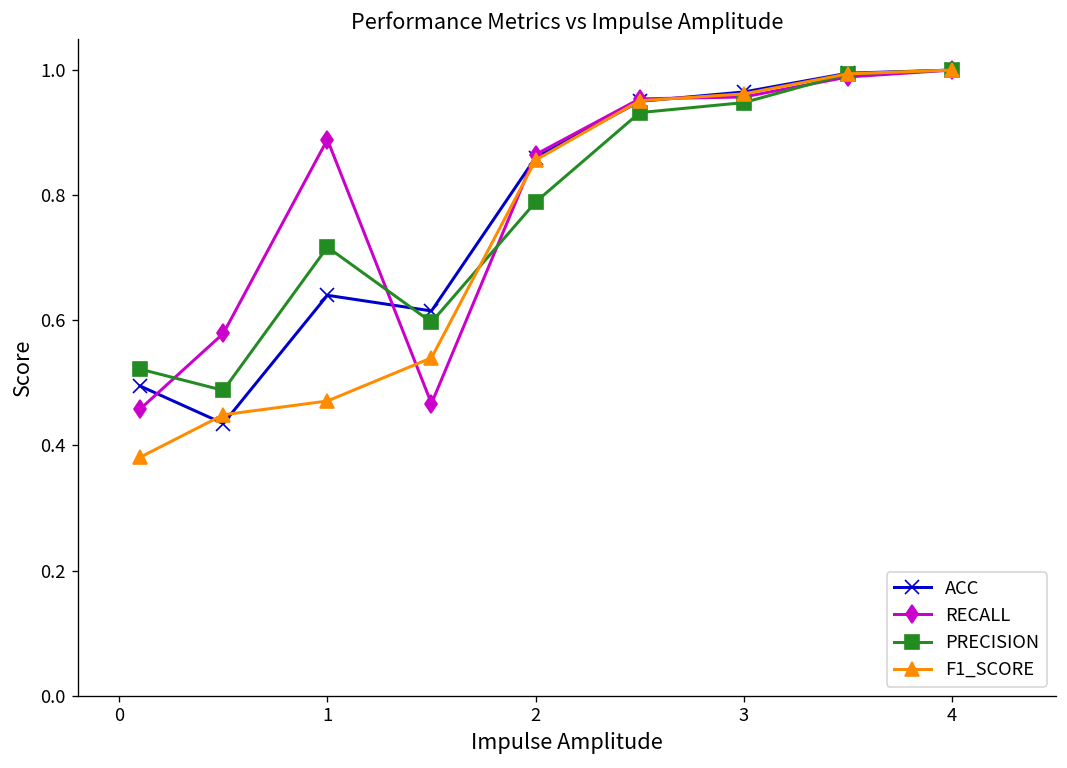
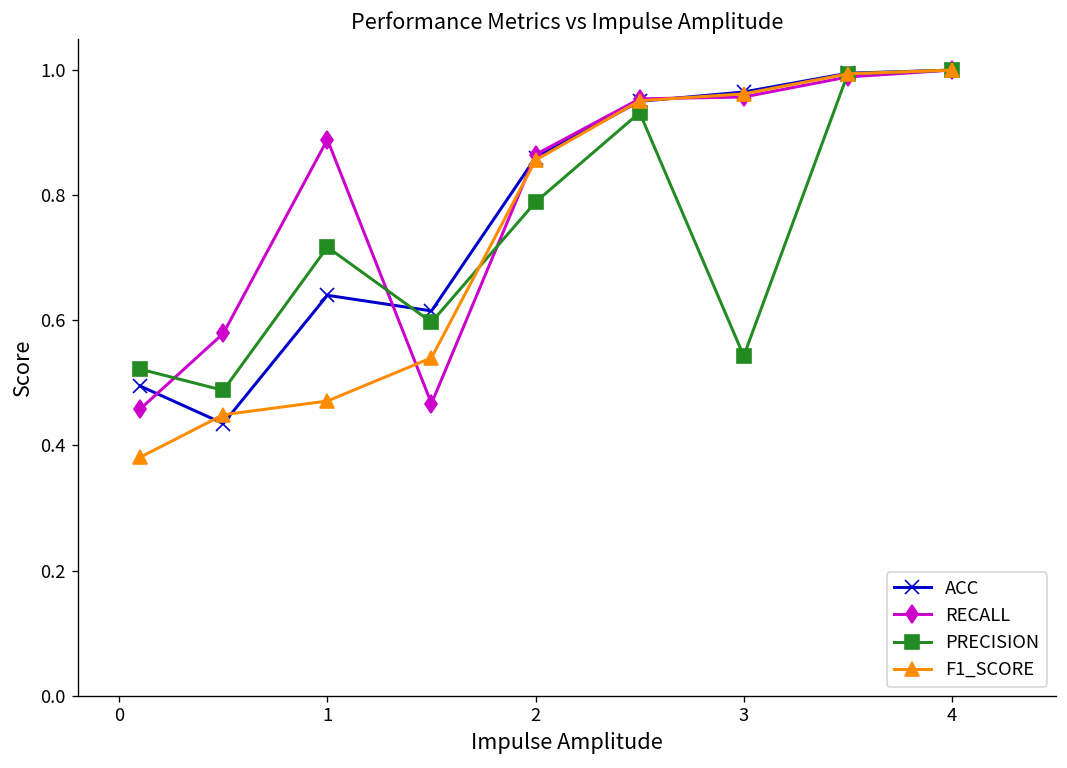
  {
    "ACC": {
      "1": 0.64
    },
    "RECALL": {
      "1": 0.89,
      "2": 0.87,
      "3": 0.96
    },
    "PRECISION": {
      "1": 0.72,
      "2": 0.79,
-     "3": 0.95
+     "3": 0.54
    },
    "F1_SCORE": {
      "1": 0.47
    }
  }
